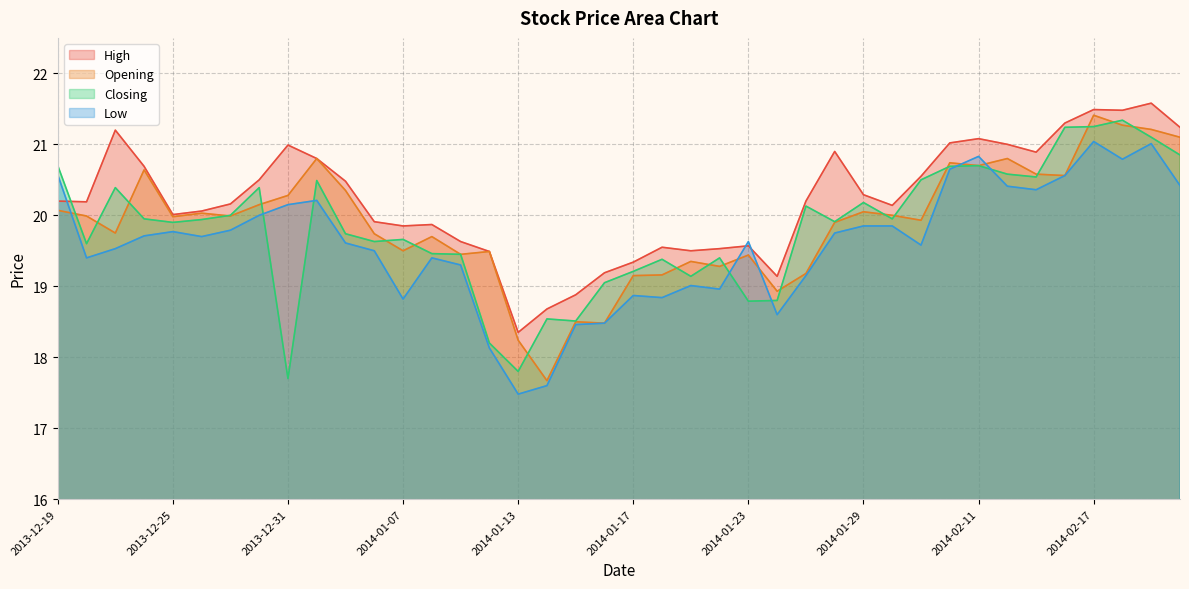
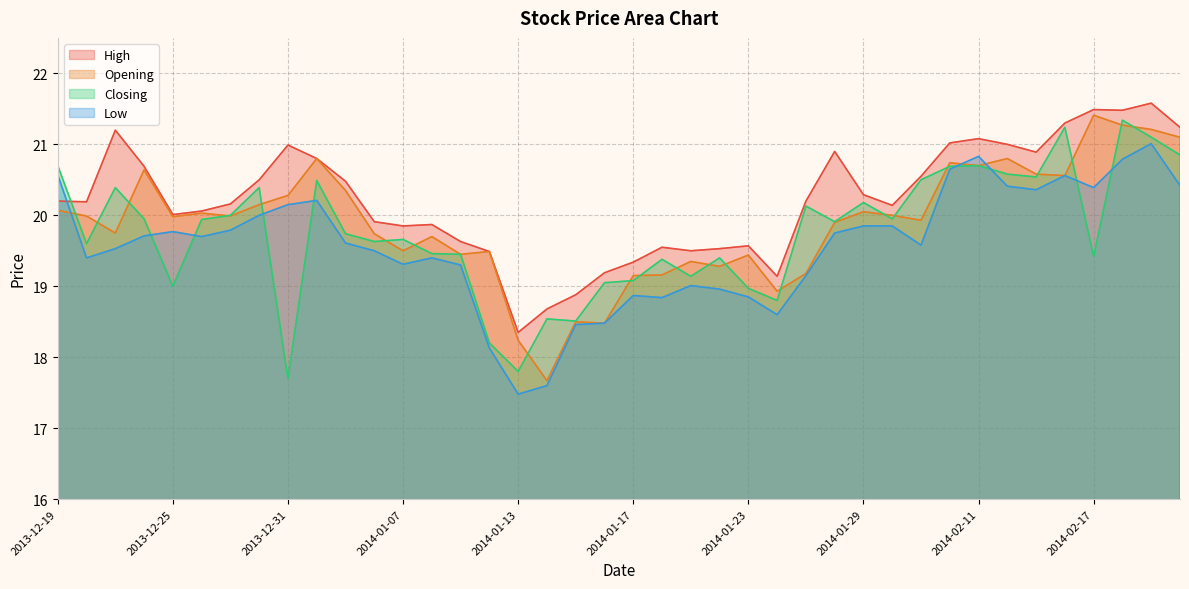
  {
    "Closing": {
      "2013-12-19": 20.7,
-     "2013-12-25": 19.9,
+     "2013-12-25": 19.0,
      "2013-12-31": 17.7,
      "2014-01-07": 19.7,
      "2014-01-13": 17.8,
-     "2014-01-17": 19.2,
-     "2014-01-23": 18.8,
+     "2014-01-17": 19.1,
+     "2014-01-23": 19.0,
      "2014-01-29": 20.2,
-     "2014-02-17": 21.3
+     "2014-02-17": 19.4
    },
    "Low": {
      "2013-12-19": 20.6,
      "2013-12-25": 19.8,
      "2013-12-31": 20.2,
-     "2014-01-07": 18.8,
+     "2014-01-07": 19.3,
      "2014-01-13": 17.5,
      "2014-01-17": 18.9,
-     "2014-01-23": 19.6,
+     "2014-01-23": 18.9,
      "2014-01-29": 19.9,
      "2014-02-11": 20.8,
-     "2014-02-17": 21.0
+     "2014-02-17": 20.4
    }
  }
